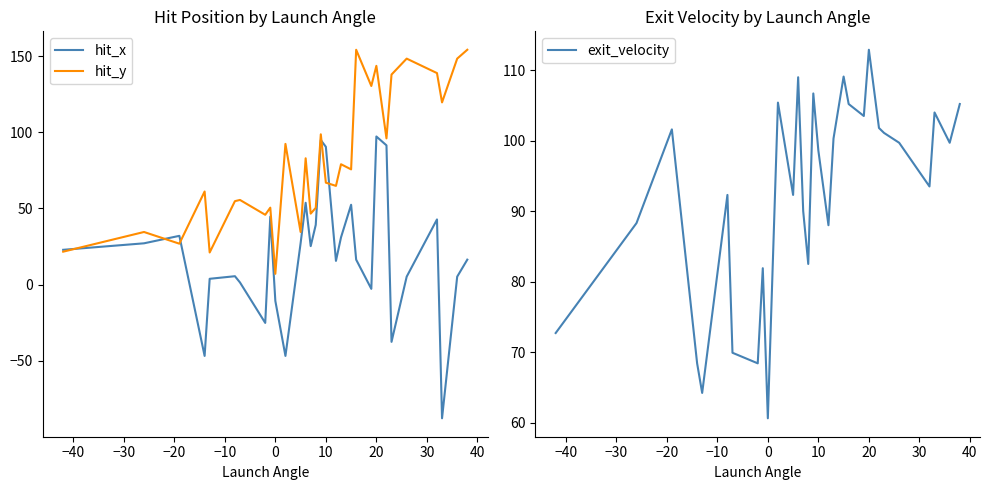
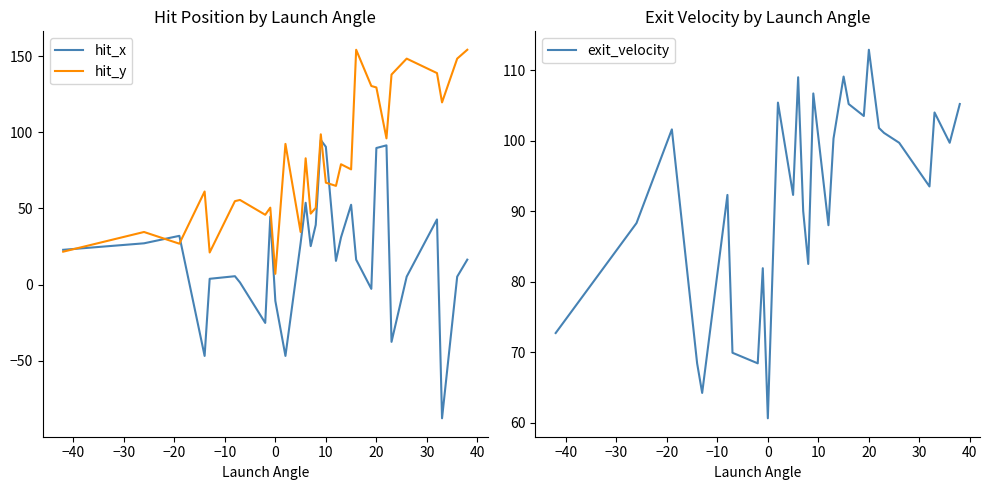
  {
    "Hit Position by Launch Angle": {
      "hit_x": {
        "0": -11,
        "10": 90,
-       "20": 97
+       "20": 90
      },
      "hit_y": {
        "0": 7,
        "10": 67,
-       "20": 144
+       "20": 129
      }
    },
    "Exit Velocity by Launch Angle": {
      "0": 61,
-     "10": 99,
+     "10": 101,
      "20": 113
    }
  }
